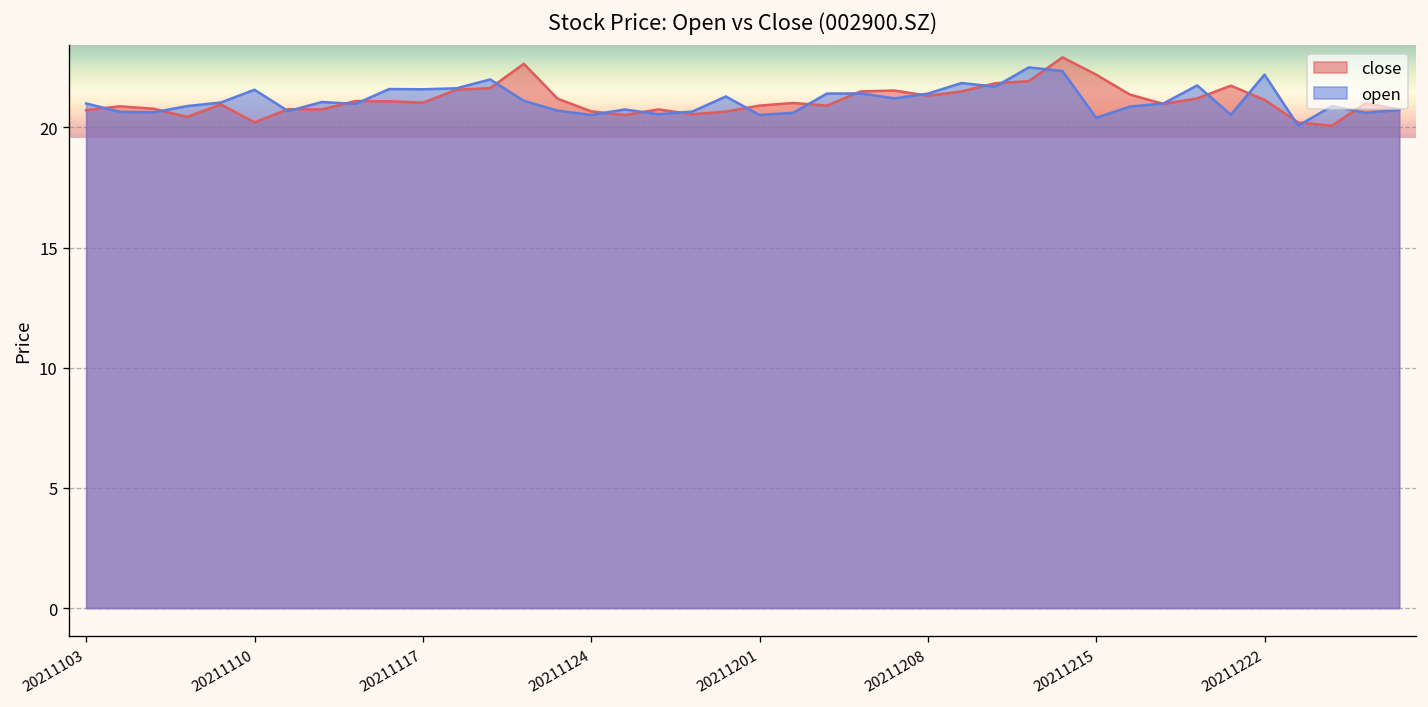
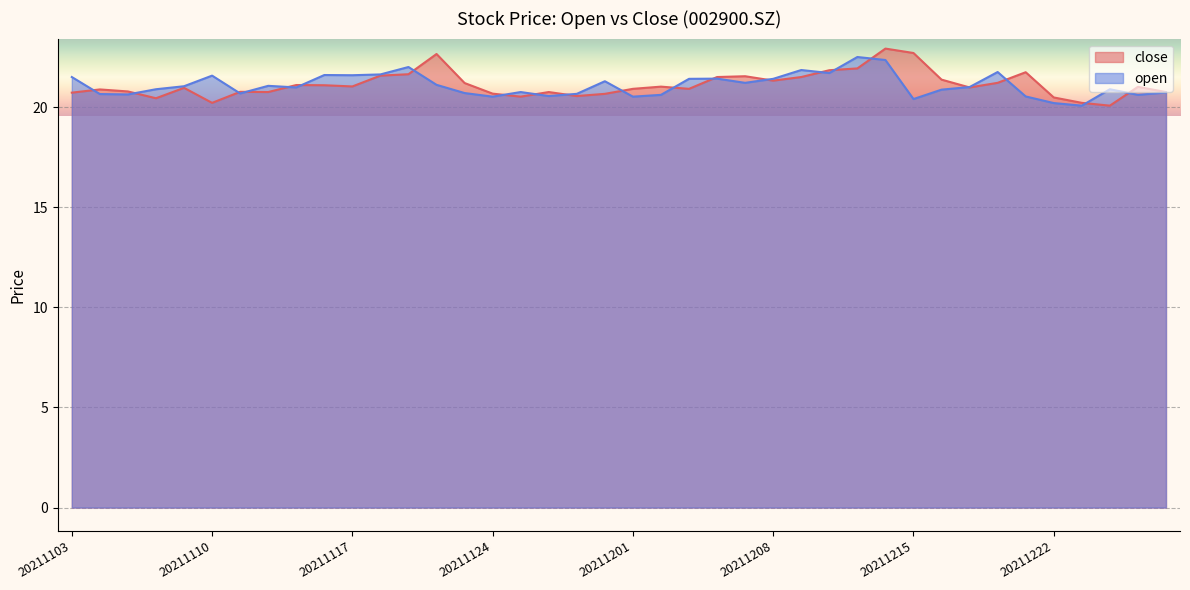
  {
    "close": {
      "20211103": 20.7,
      "20211110": 20.2,
      "20211117": 21.0,
      "20211124": 20.7,
      "20211201": 20.9,
-     "20211215": 22.2,
-     "20211222": 21.2
+     "20211215": 22.7,
+     "20211222": 20.5
    },
    "open": {
-     "20211103": 21.0,
+     "20211103": 21.5,
      "20211110": 21.6,
      "20211117": 21.6,
      "20211124": 20.5,
      "20211201": 20.5,
      "20211215": 20.4,
-     "20211222": 22.2
+     "20211222": 20.2
    }
  }
